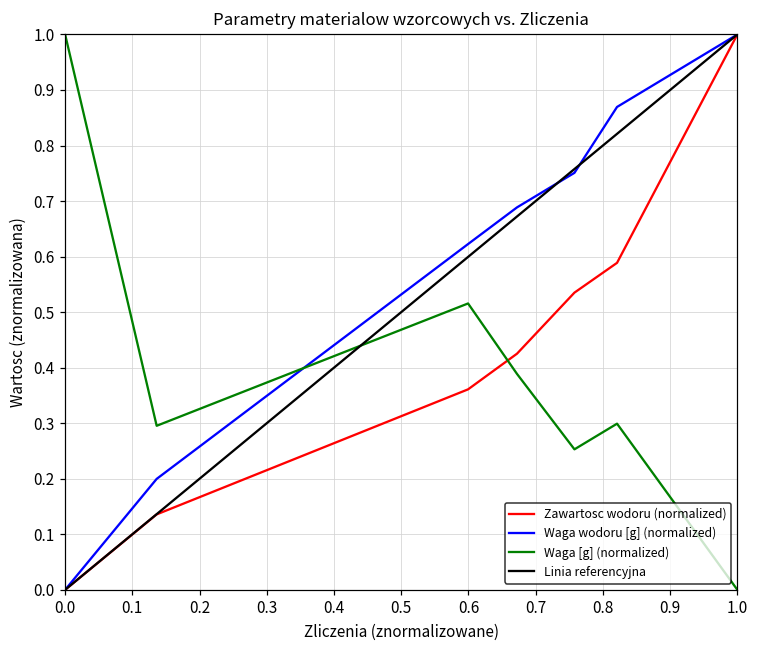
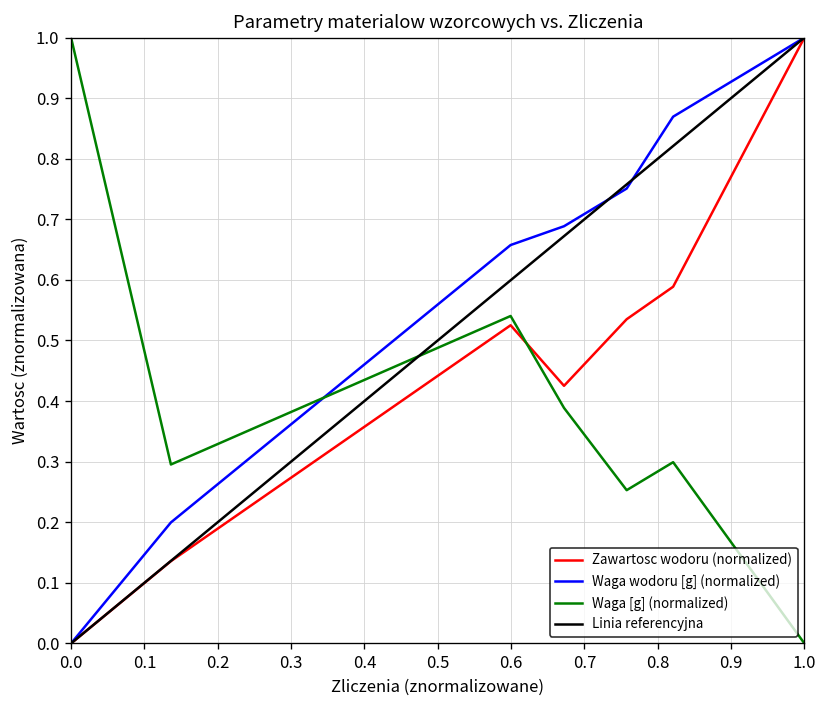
  {
    "Zawartosc wodoru (normalized)": {
-     "0.6": 0.36
+     "0.6": 0.53
    },
    "Waga wodoru [g] (normalized)": {
-     "0.6": 0.62
+     "0.6": 0.66
    },
    "Waga [g] (normalized)": {
      "0.0": 1.00,
-     "0.6": 0.52,
+     "0.6": 0.54,
      "1.0": 0.00
    }
  }
